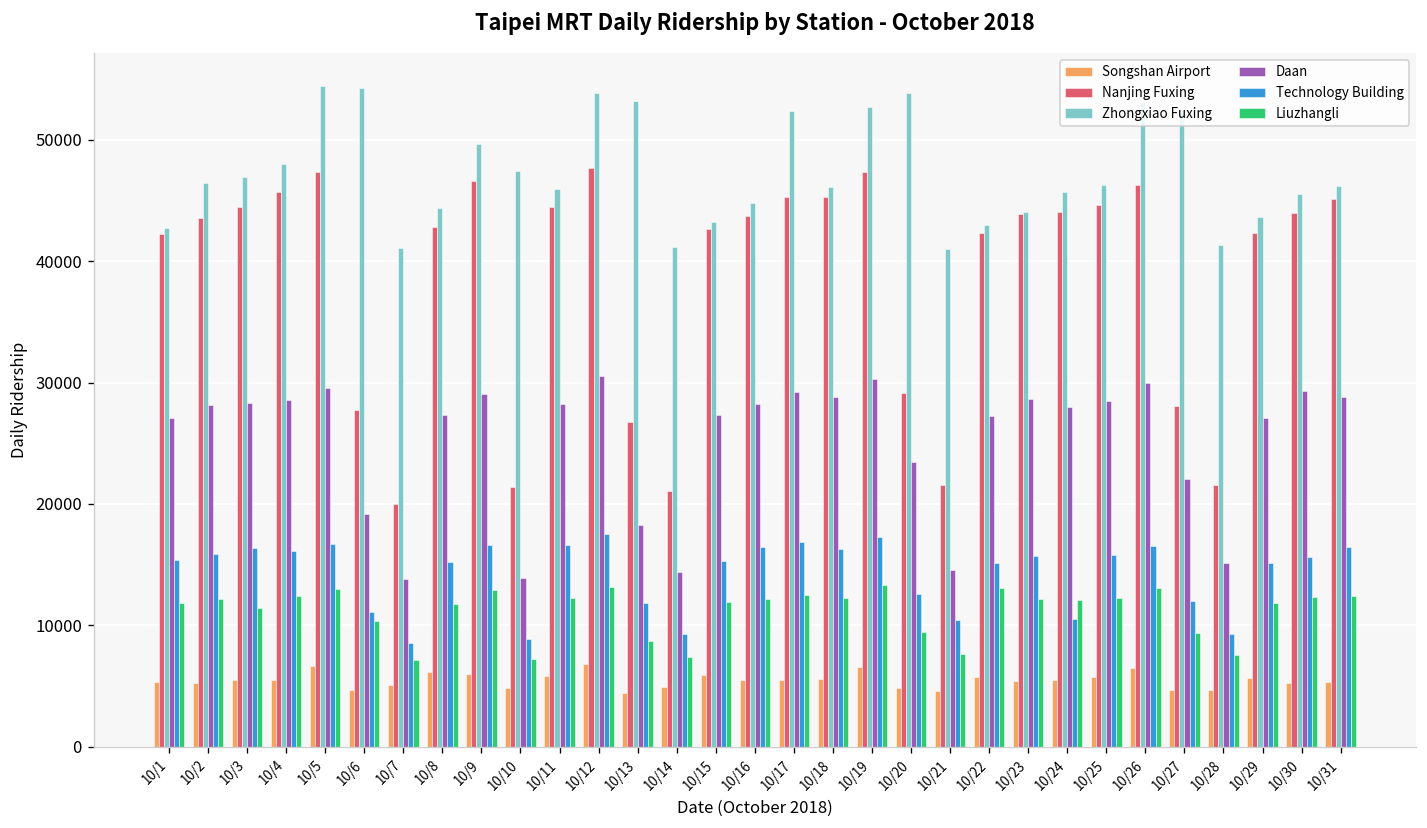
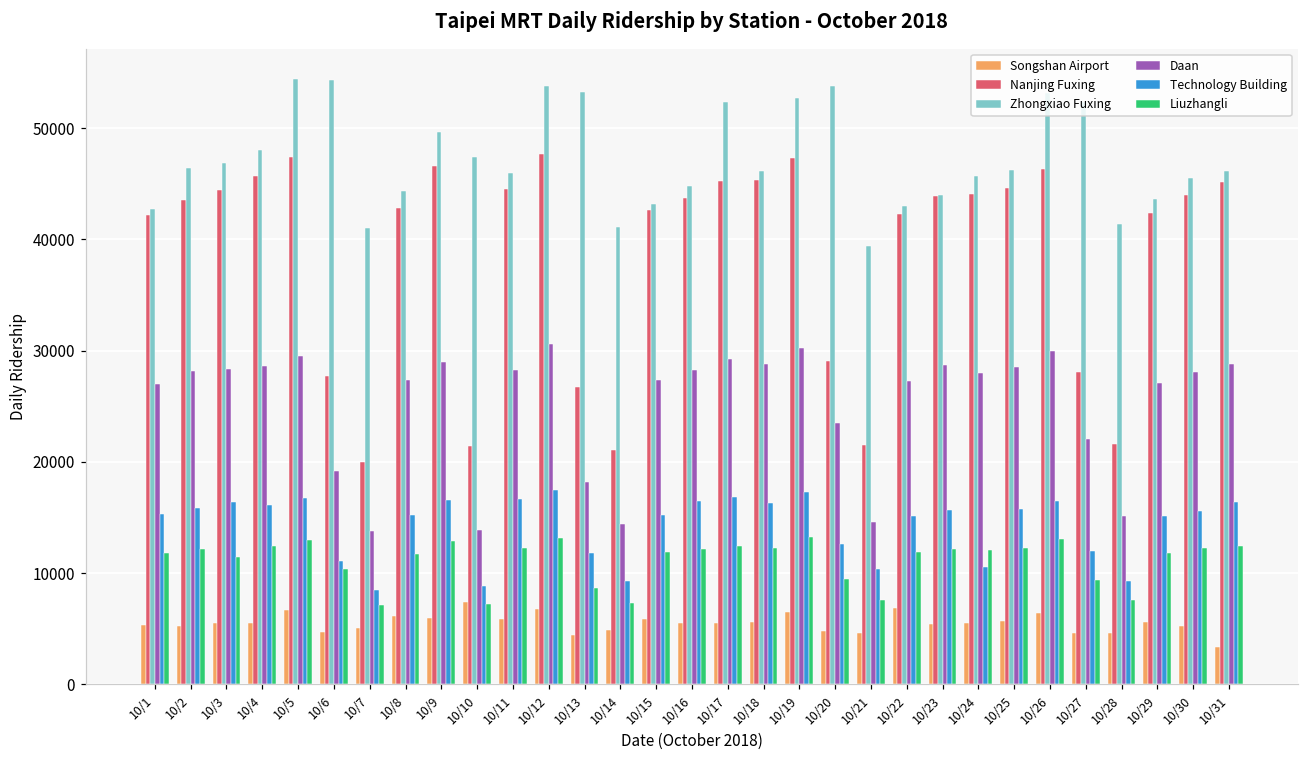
  {
    "Songshan Airport": {
      "10/1": 5300,
      "10/2": 5300,
      "10/3": 5500,
      "10/4": 5500,
      "10/5": 6600,
      "10/6": 4700,
      "10/7": 5100,
      "10/8": 6100,
      "10/9": 6000,
-     "10/10": 4900,
+     "10/10": 7400,
      "10/11": 5800,
      "10/12": 6800,
      "10/13": 4400,
      "10/14": 4900,
      "10/15": 5900,
      "10/16": 5500,
      "10/17": 5500,
      "10/18": 5600,
      "10/19": 6500,
      "10/20": 4800,
      "10/21": 4600,
-     "10/22": 5700,
+     "10/22": 6800,
      "10/23": 5400,
      "10/24": 5500,
      "10/25": 5700,
      "10/26": 6400,
      "10/27": 4600,
      "10/28": 4700,
      "10/29": 5600,
      "10/30": 5300,
-     "10/31": 5300
+     "10/31": 3400
    },
    "Nanjing Fuxing": {
      "10/1": 42200,
      "10/2": 43500,
      "10/3": 44500,
      "10/4": 45700,
      "10/5": 47400,
      "10/6": 27700,
      "10/7": 20000,
      "10/8": 42800,
      "10/9": 46600,
      "10/10": 21400,
      "10/11": 44500,
      "10/12": 47700,
      "10/13": 26800,
      "10/14": 21000,
      "10/15": 42600,
      "10/16": 43800,
      "10/17": 45300,
      "10/18": 45300,
      "10/19": 47300,
      "10/20": 29100,
      "10/21": 21600,
      "10/22": 42300,
      "10/23": 43900,
      "10/24": 44100,
      "10/25": 44600,
      "10/26": 46300,
      "10/27": 28100,
      "10/28": 21600,
      "10/29": 42300,
      "10/30": 44000,
      "10/31": 45200
    },
    "Zhongxiao Fuxing": {
      "10/1": 42700,
      "10/2": 46400,
      "10/3": 46900,
      "10/4": 48000,
      "10/5": 54400,
      "10/6": 54300,
      "10/7": 41100,
      "10/8": 44400,
      "10/9": 49600,
      "10/10": 47400,
      "10/11": 46000,
      "10/12": 53800,
      "10/13": 53200,
      "10/14": 41100,
      "10/15": 43200,
      "10/16": 44800,
      "10/17": 52400,
      "10/18": 46100,
      "10/19": 52700,
      "10/20": 53800,
-     "10/21": 41000,
+     "10/21": 39400,
      "10/22": 43000,
      "10/23": 44000,
      "10/24": 45700,
      "10/25": 46300,
      "10/28": 41400,
      "10/29": 43600,
      "10/30": 45500,
      "10/31": 46200
    },
    "Daan": {
      "10/1": 27000,
      "10/2": 28100,
      "10/3": 28300,
      "10/4": 28600,
      "10/5": 29500,
      "10/6": 19200,
      "10/7": 13800,
      "10/8": 27400,
      "10/9": 29000,
      "10/10": 13900,
      "10/11": 28200,
      "10/12": 30600,
      "10/13": 18200,
      "10/14": 14400,
      "10/15": 27300,
      "10/16": 28200,
      "10/17": 29200,
      "10/18": 28800,
      "10/19": 30300,
      "10/20": 23500,
      "10/21": 14600,
      "10/22": 27200,
      "10/23": 28700,
      "10/24": 28000,
      "10/25": 28500,
      "10/26": 29900,
      "10/27": 22000,
      "10/28": 15100,
      "10/29": 27100,
-     "10/30": 29300,
+     "10/30": 28100,
      "10/31": 28800
    },
    "Technology Building": {
      "10/1": 15300,
      "10/2": 15800,
      "10/3": 16400,
      "10/4": 16100,
      "10/5": 16700,
      "10/6": 11100,
      "10/7": 8500,
      "10/8": 15200,
      "10/9": 16600,
      "10/10": 8800,
      "10/11": 16700,
      "10/12": 17500,
      "10/13": 11800,
      "10/14": 9300,
      "10/15": 15300,
      "10/16": 16400,
      "10/17": 16900,
      "10/18": 16300,
      "10/19": 17200,
      "10/20": 12600,
      "10/21": 10400,
      "10/22": 15100,
      "10/23": 15700,
      "10/24": 10500,
      "10/25": 15800,
      "10/26": 16500,
      "10/27": 12000,
      "10/28": 9300,
      "10/29": 15200,
      "10/30": 15600,
      "10/31": 16400
    },
    "Liuzhangli": {
      "10/1": 11800,
      "10/2": 12100,
      "10/3": 11400,
      "10/4": 12400,
      "10/5": 12900,
      "10/6": 10400,
      "10/7": 7200,
      "10/8": 11800,
      "10/9": 12900,
      "10/10": 7200,
      "10/11": 12300,
      "10/12": 13200,
      "10/13": 8700,
      "10/14": 7300,
      "10/15": 11900,
      "10/16": 12200,
      "10/17": 12500,
      "10/18": 12300,
      "10/19": 13300,
      "10/20": 9400,
      "10/21": 7600,
-     "10/22": 13000,
+     "10/22": 11900,
      "10/23": 12100,
      "10/24": 12100,
      "10/25": 12300,
      "10/26": 13100,
      "10/27": 9300,
      "10/28": 7600,
      "10/29": 11800,
      "10/30": 12300,
      "10/31": 12400
    }
  }
